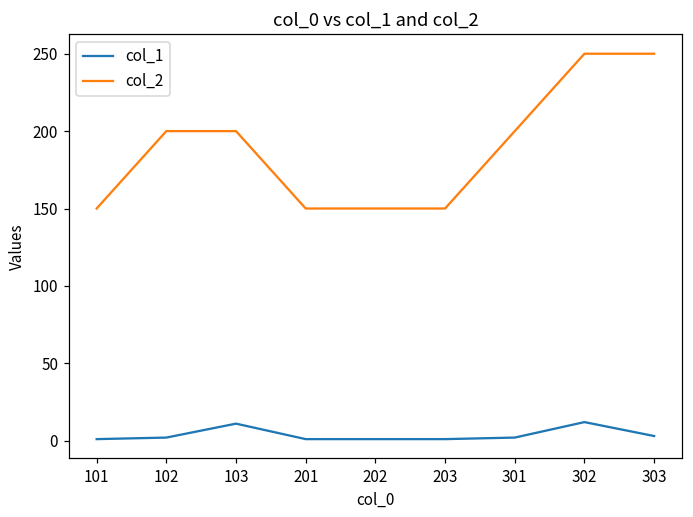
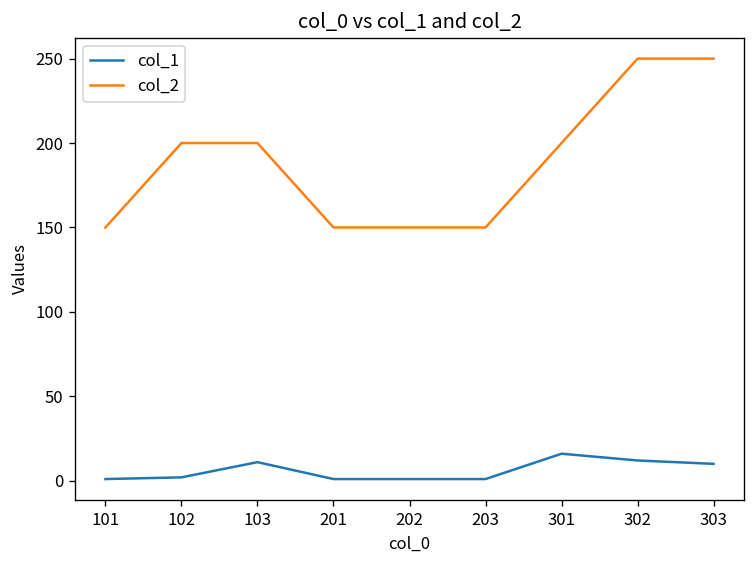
  {
    "col_1": {
      "101": 1,
      "102": 2,
      "103": 11,
      "201": 1,
      "202": 1,
      "203": 1,
-     "301": 2,
+     "301": 16,
      "302": 12,
-     "303": 3
+     "303": 10
    },
    "col_2": {
      "101": 150,
      "102": 200,
      "103": 200,
      "201": 150,
      "202": 150,
      "203": 150,
      "301": 200,
      "302": 250,
      "303": 250
    }
  }
